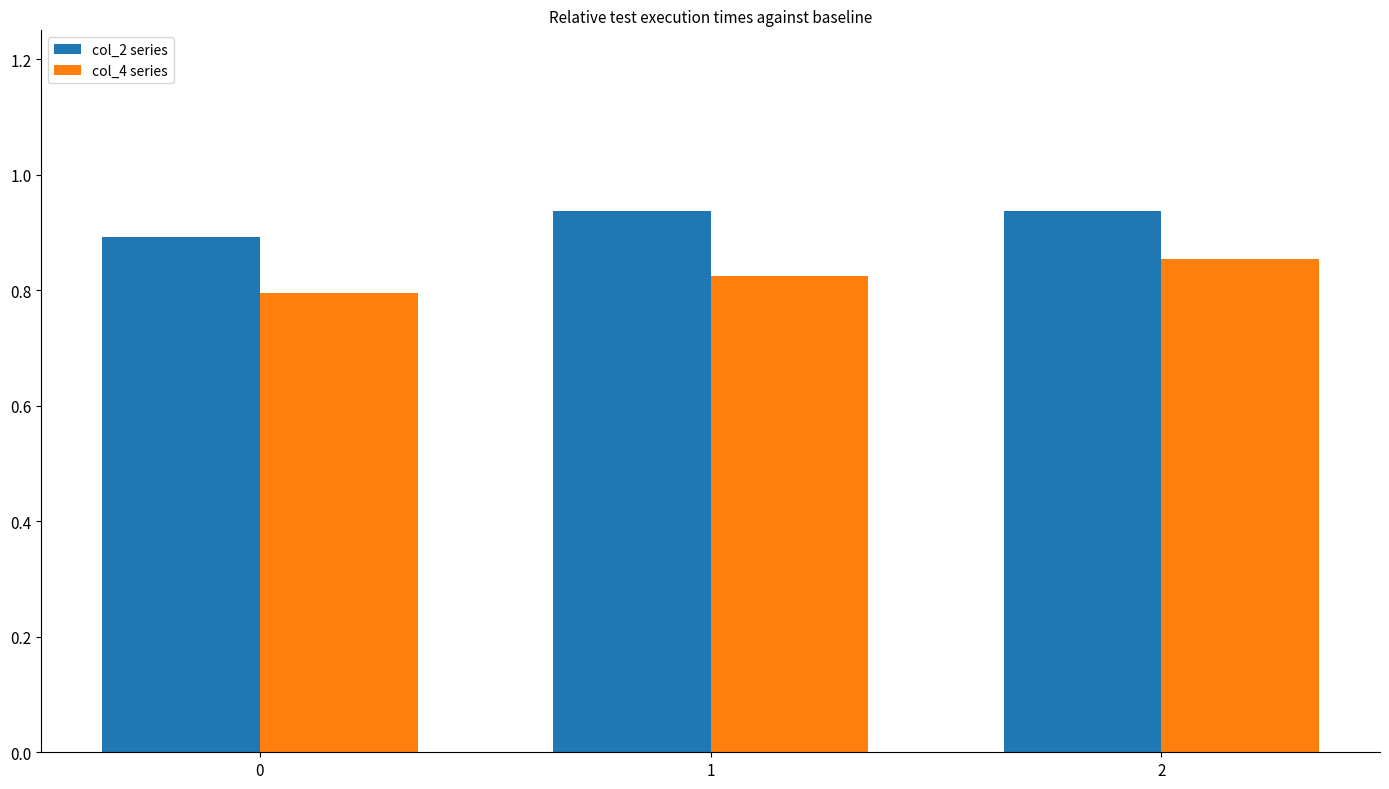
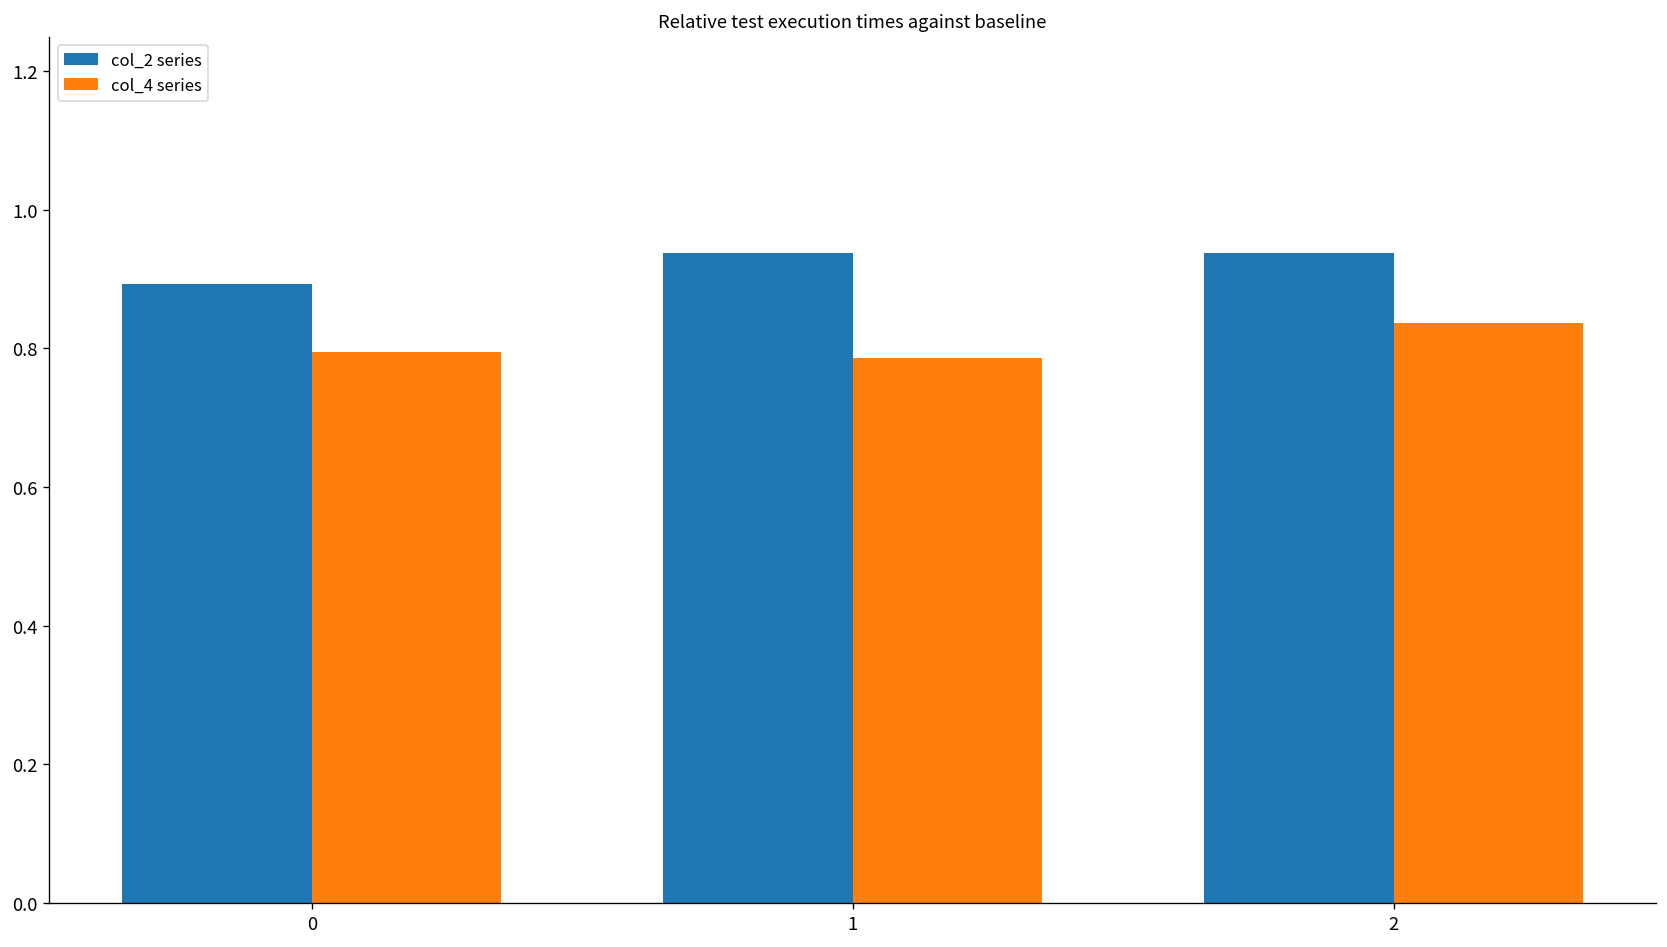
  {
    "col_2 series": {
      "0": 0.89,
      "1": 0.94,
      "2": 0.94
    },
    "col_4 series": {
      "0": 0.79,
-     "1": 0.82,
-     "2": 0.85
+     "1": 0.79,
+     "2": 0.84
    }
  }
